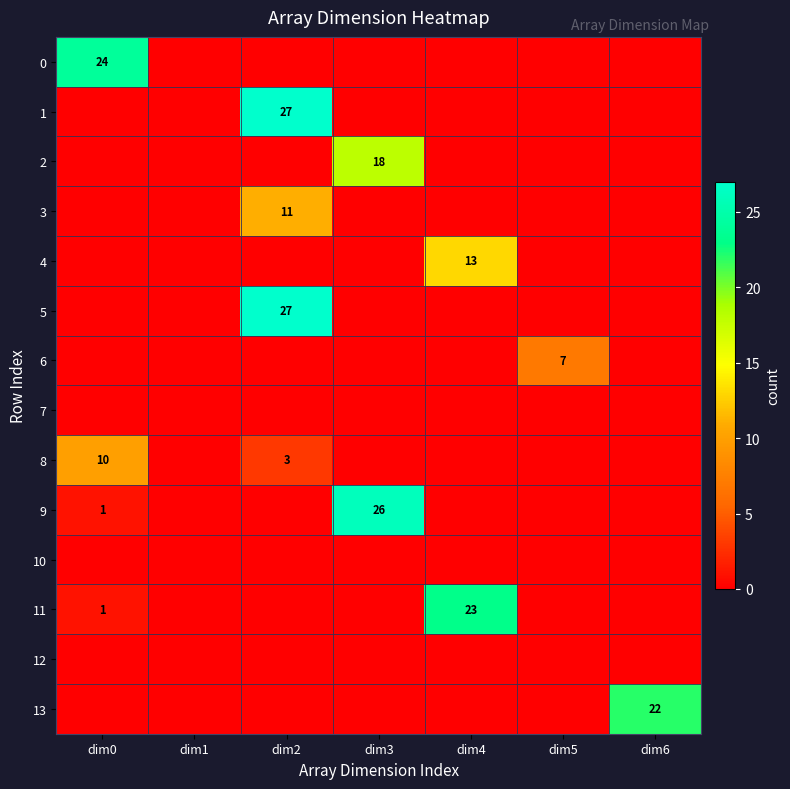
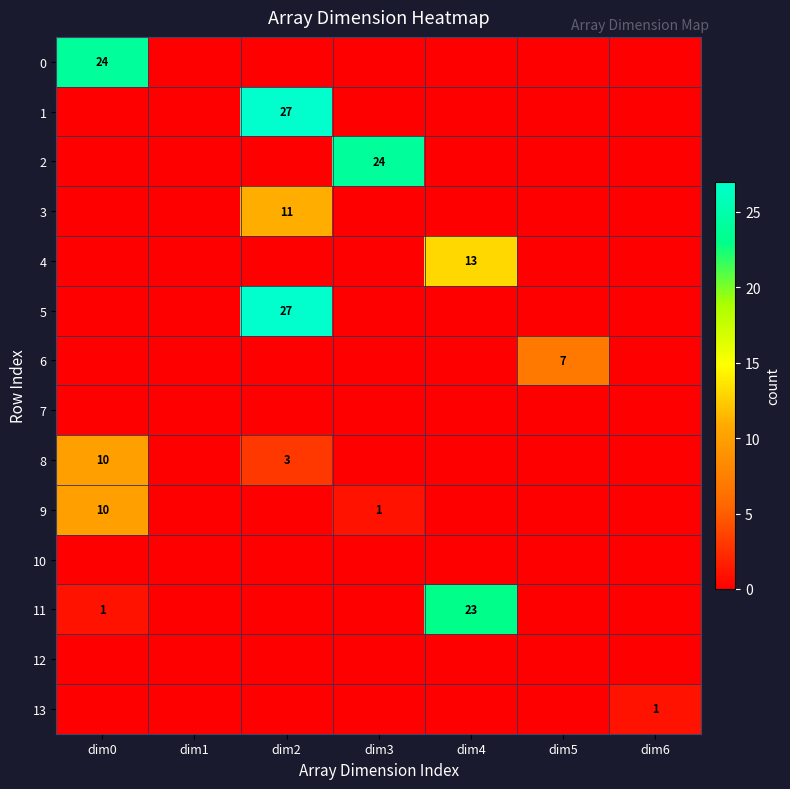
  {
    "0": {
      "dim0": 24
    },
    "1": {
      "dim2": 27
    },
    "2": {
-     "dim3": 18
+     "dim3": 24
    },
    "3": {
      "dim2": 11
    },
    "4": {
      "dim4": 13
    },
    "5": {
      "dim2": 27
    },
    "6": {
      "dim5": 7
    },
    "8": {
      "dim0": 10,
      "dim2": 3
    },
    "9": {
-     "dim0": 1,
-     "dim3": 26
+     "dim0": 10,
+     "dim3": 1
    },
    "11": {
      "dim0": 1,
      "dim4": 23
    },
    "13": {
-     "dim6": 22
+     "dim6": 1
    }
  }
